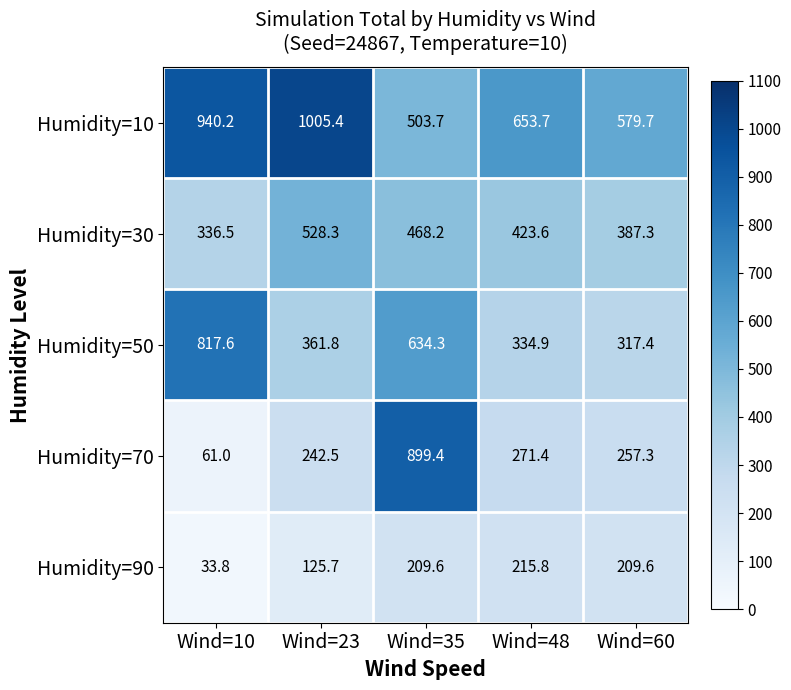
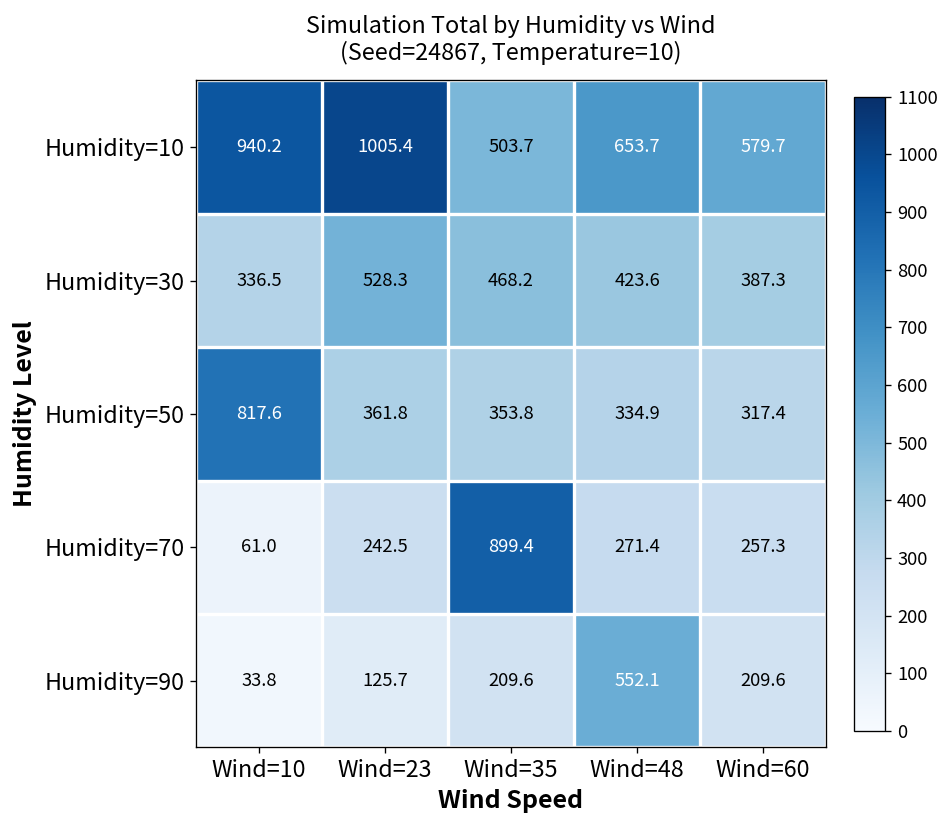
  {
    "Humidity=10": {
      "Wind=10": 940.2,
      "Wind=23": 1005.4,
      "Wind=35": 503.7,
      "Wind=48": 653.7,
      "Wind=60": 579.7
    },
    "Humidity=30": {
      "Wind=10": 336.5,
      "Wind=23": 528.3,
      "Wind=35": 468.2,
      "Wind=48": 423.6,
      "Wind=60": 387.3
    },
    "Humidity=50": {
      "Wind=10": 817.6,
      "Wind=23": 361.8,
-     "Wind=35": 634.3,
+     "Wind=35": 353.8,
      "Wind=48": 334.9,
      "Wind=60": 317.4
    },
    "Humidity=70": {
      "Wind=10": 61.0,
      "Wind=23": 242.5,
      "Wind=35": 899.4,
      "Wind=48": 271.4,
      "Wind=60": 257.3
    },
    "Humidity=90": {
      "Wind=10": 33.8,
      "Wind=23": 125.7,
      "Wind=35": 209.6,
-     "Wind=48": 215.8,
+     "Wind=48": 552.1,
      "Wind=60": 209.6
    }
  }
